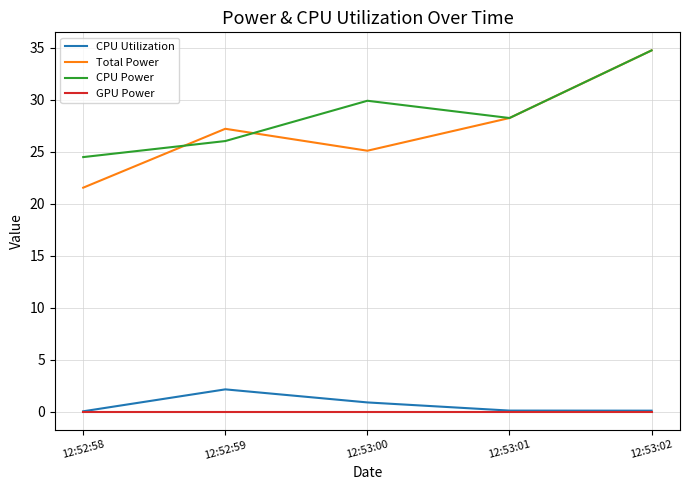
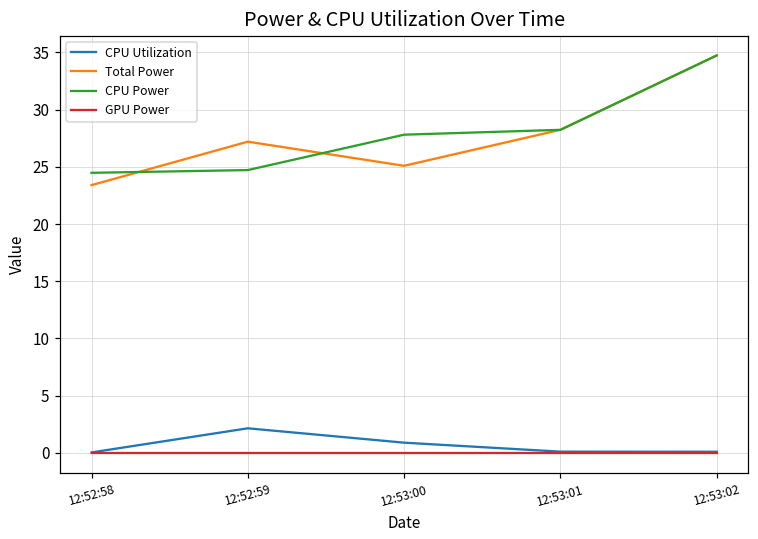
  {
    "CPU Utilization": {
      "12:52:59": 2.2,
      "12:53:00": 0.9
    },
    "Total Power": {
-     "12:52:58": 21.5,
+     "12:52:58": 23.4,
      "12:52:59": 27.2,
      "12:53:00": 25.1
    },
    "CPU Power": {
      "12:52:58": 24.5,
-     "12:52:59": 26.0,
-     "12:53:00": 29.9
+     "12:52:59": 24.7,
+     "12:53:00": 27.8
    },
    "GPU Power": {
      "12:52:59": 0.0,
      "12:53:00": 0.0
    }
  }
